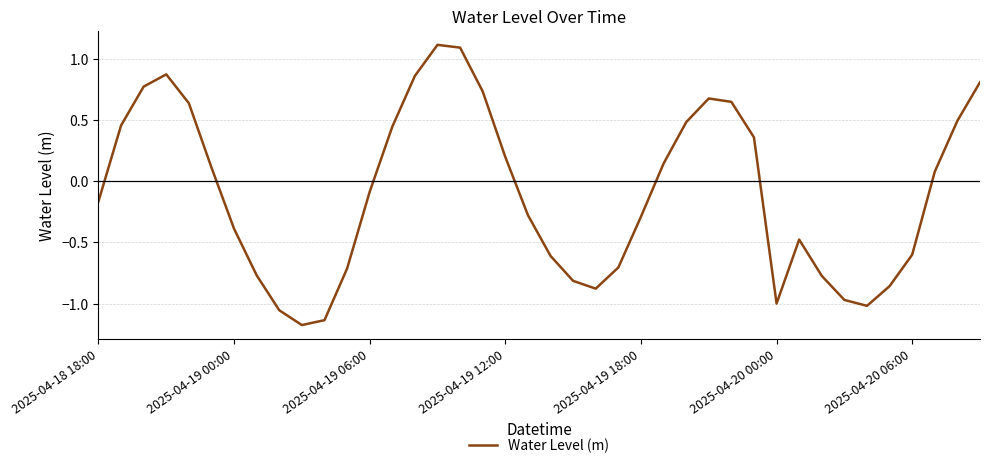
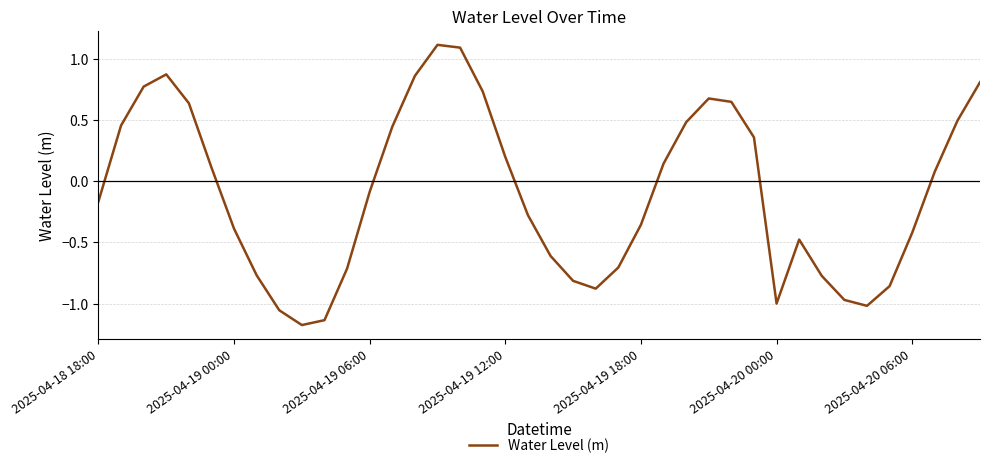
  {
    "2025-04-18 18:00": -0.16,
    "2025-04-19 00:00": -0.39,
    "2025-04-19 06:00": -0.09,
    "2025-04-19 12:00": 0.20,
-   "2025-04-19 18:00": -0.29,
+   "2025-04-19 18:00": -0.35,
    "2025-04-20 00:00": -1.00,
-   "2025-04-20 06:00": -0.60
+   "2025-04-20 06:00": -0.42
  }
